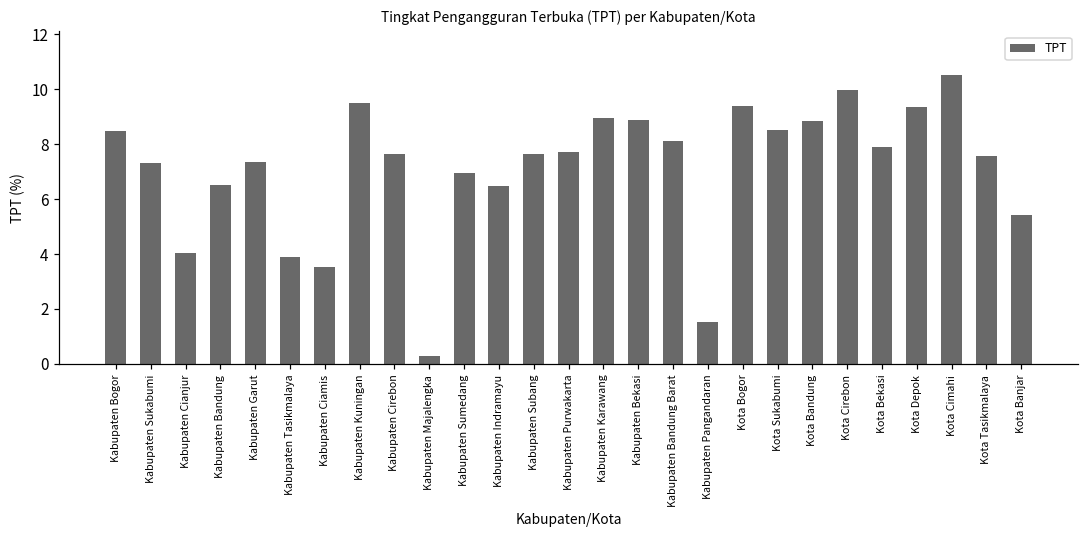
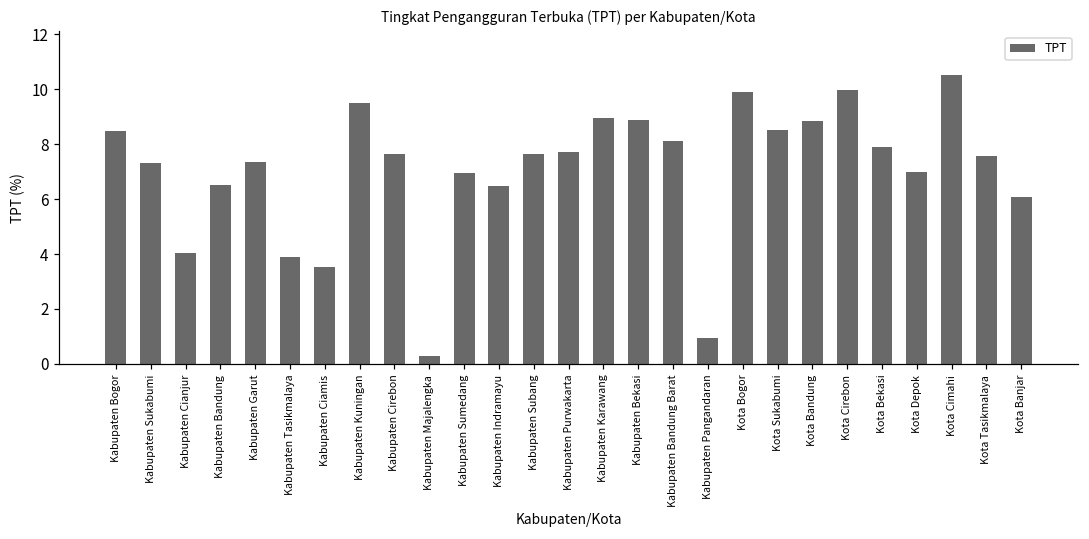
  {
    "Kabupaten Bogor": 8.5,
    "Kabupaten Sukabumi": 7.3,
    "Kabupaten Cianjur": 4.0,
    "Kabupaten Bandung": 6.5,
    "Kabupaten Garut": 7.3,
    "Kabupaten Tasikmalaya": 3.9,
    "Kabupaten Ciamis": 3.5,
    "Kabupaten Kuningan": 9.5,
    "Kabupaten Cirebon": 7.7,
    "Kabupaten Majalengka": 0.3,
    "Kabupaten Sumedang": 6.9,
    "Kabupaten Indramayu": 6.5,
    "Kabupaten Subang": 7.7,
    "Kabupaten Purwakarta": 7.7,
    "Kabupaten Karawang": 9.0,
    "Kabupaten Bekasi": 8.9,
    "Kabupaten Bandung Barat": 8.1,
-   "Kabupaten Pangandaran": 1.5,
-   "Kota Bogor": 9.4,
+   "Kabupaten Pangandaran": 1.0,
+   "Kota Bogor": 9.9,
    "Kota Sukabumi": 8.5,
    "Kota Bandung": 8.8,
    "Kota Cirebon": 10.0,
    "Kota Bekasi": 7.9,
-   "Kota Depok": 9.4,
+   "Kota Depok": 7.0,
    "Kota Cimahi": 10.5,
    "Kota Tasikmalaya": 7.6,
-   "Kota Banjar": 5.4
+   "Kota Banjar": 6.1
  }
